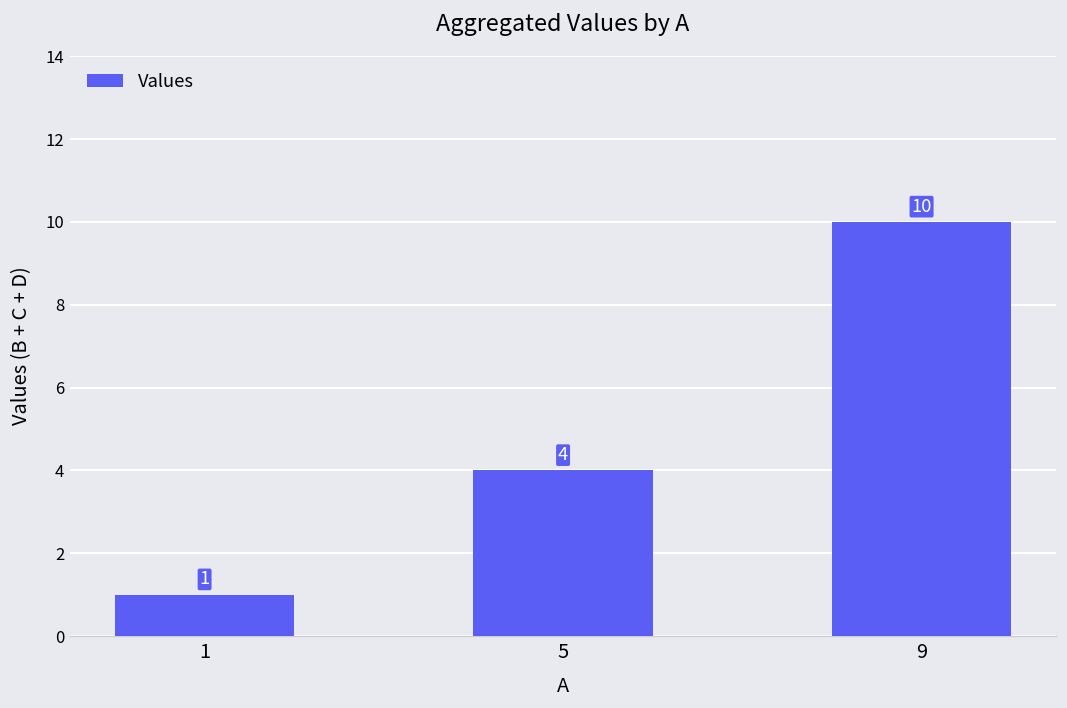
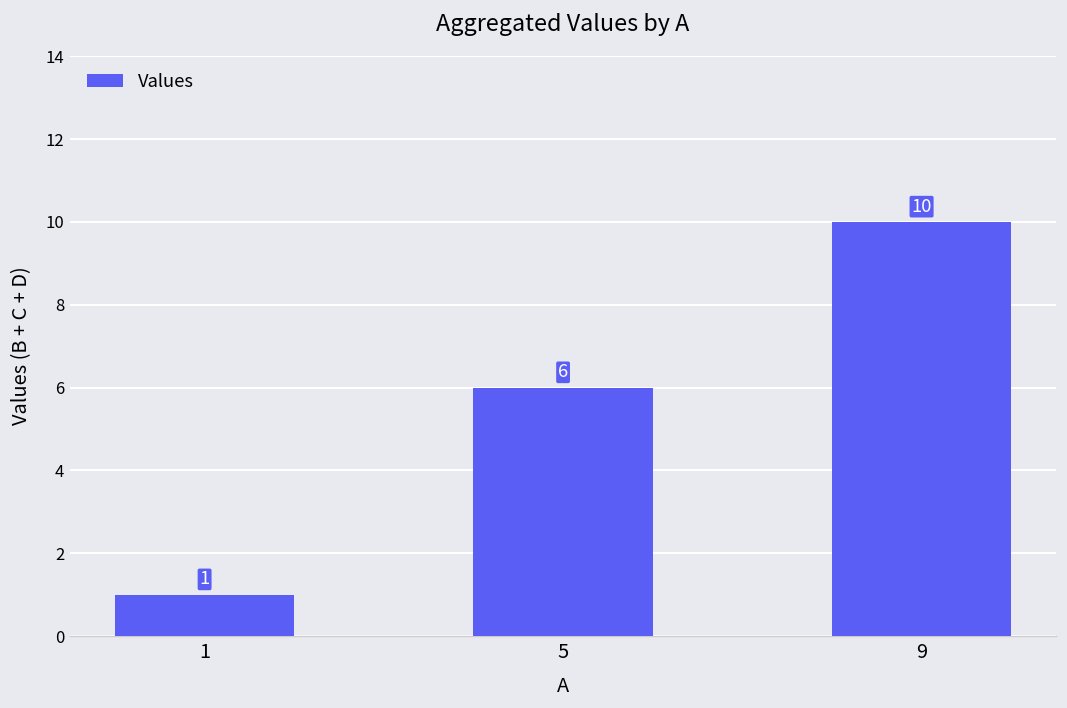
  {
-   "5": 4
+   "5": 6
  }
